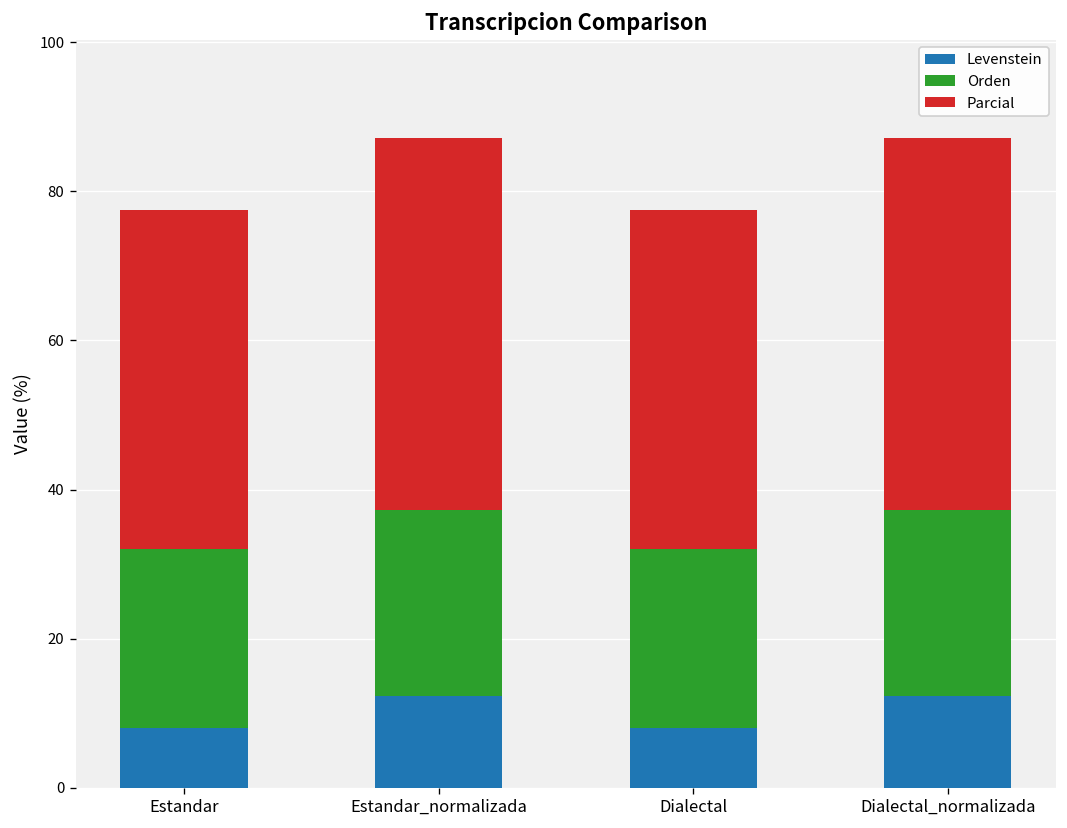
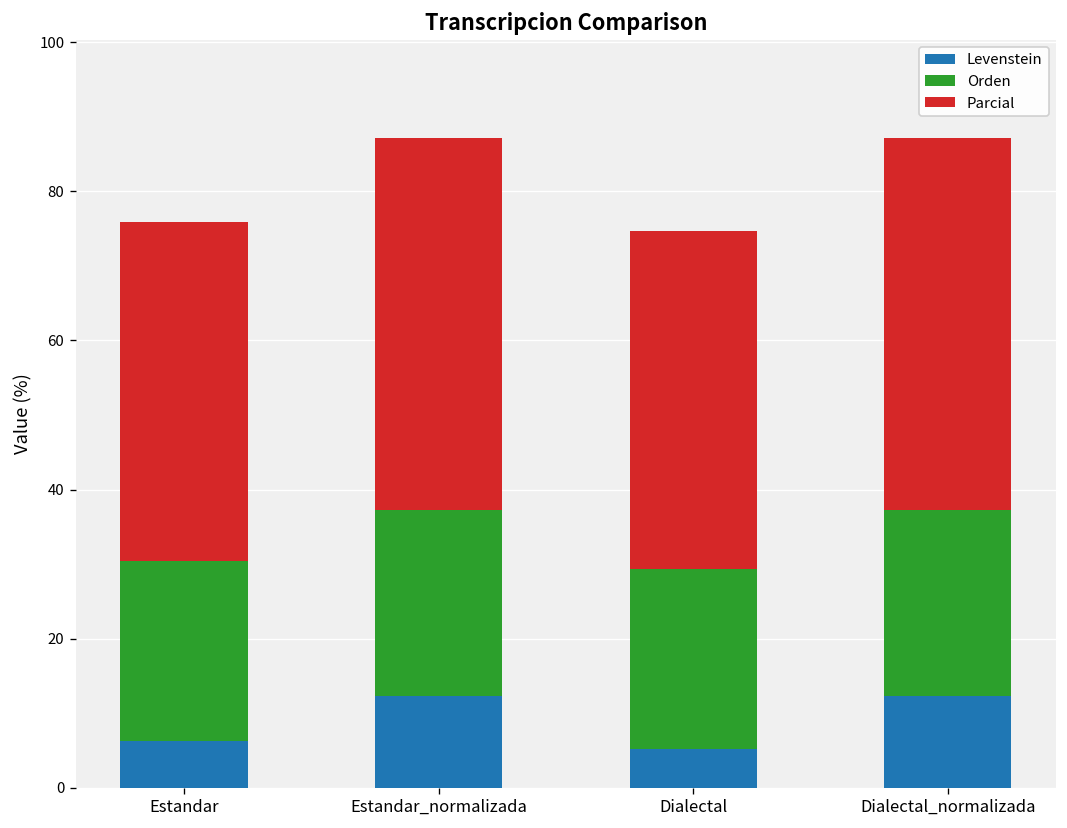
  {
    "Levenstein": {
-     "Estandar": 8,
+     "Estandar": 6,
      "Estandar_normalizada": 12,
-     "Dialectal": 8,
+     "Dialectal": 5,
      "Dialectal_normalizada": 12
    },
    "Orden": {
      "Estandar": 24,
      "Estandar_normalizada": 25,
      "Dialectal": 24,
      "Dialectal_normalizada": 25
    },
    "Parcial": {
      "Estandar": 45,
      "Estandar_normalizada": 50,
      "Dialectal": 45,
      "Dialectal_normalizada": 50
    }
  }
